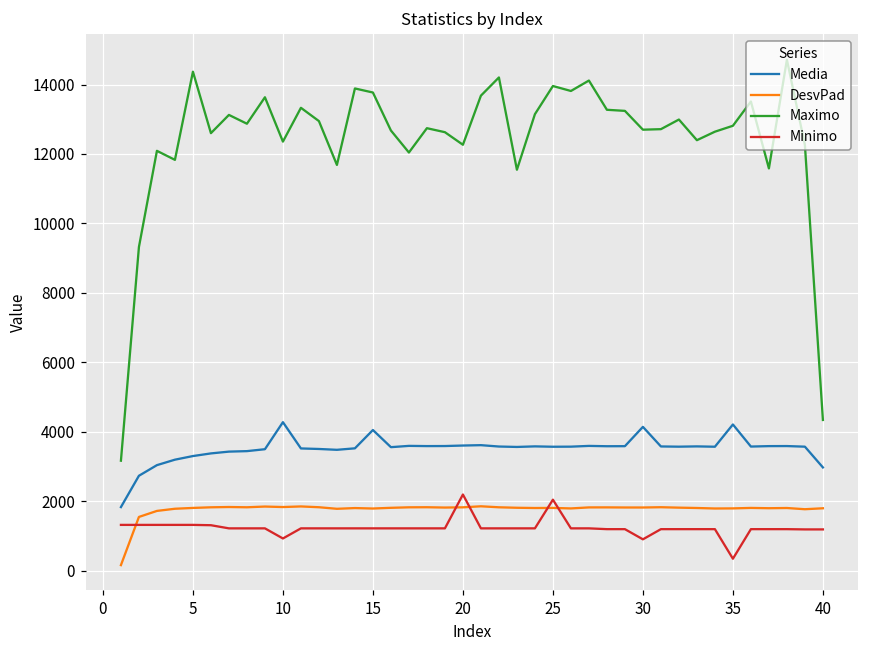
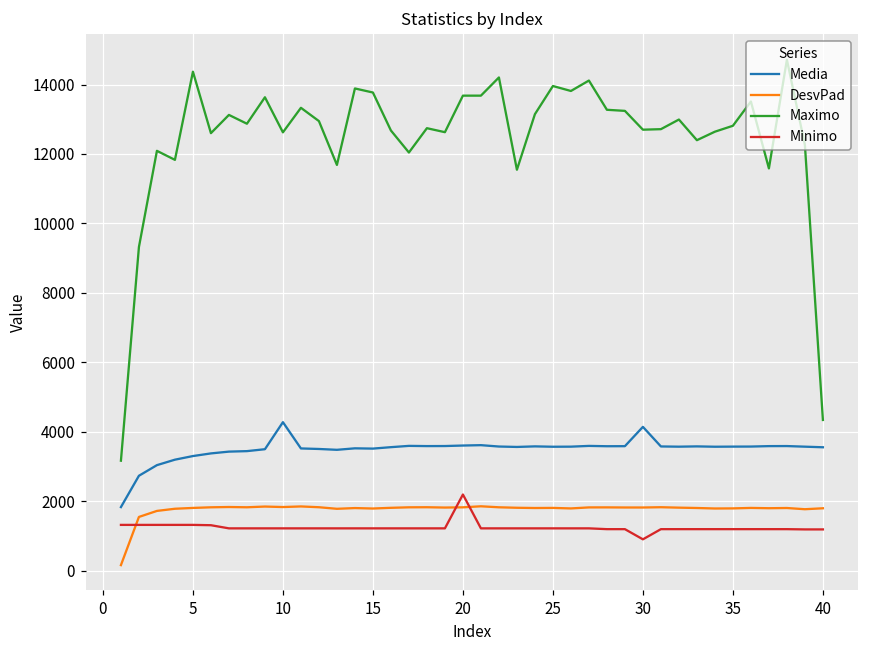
  {
    "Media": {
      "5": 3300,
      "10": 4300,
-     "15": 4000,
+     "15": 3500,
      "20": 3600,
      "25": 3600,
      "30": 4100,
-     "35": 4200,
-     "40": 3000
+     "35": 3600,
+     "40": 3600
    },
    "DesvPad": {
      "5": 1800,
      "10": 1800,
      "15": 1800,
      "20": 1800,
      "25": 1800,
      "30": 1800,
      "35": 1800,
      "40": 1800
    },
    "Maximo": {
      "5": 14400,
-     "10": 12400,
+     "10": 12600,
      "15": 13800,
-     "20": 12300,
+     "20": 13700,
      "25": 14000,
      "30": 12700,
      "35": 12800,
      "40": 4300
    },
    "Minimo": {
      "5": 1300,
-     "10": 900,
+     "10": 1200,
      "15": 1200,
      "20": 2200,
-     "25": 2000,
+     "25": 1200,
      "30": 900,
-     "35": 300,
+     "35": 1200,
      "40": 1200
    }
  }
